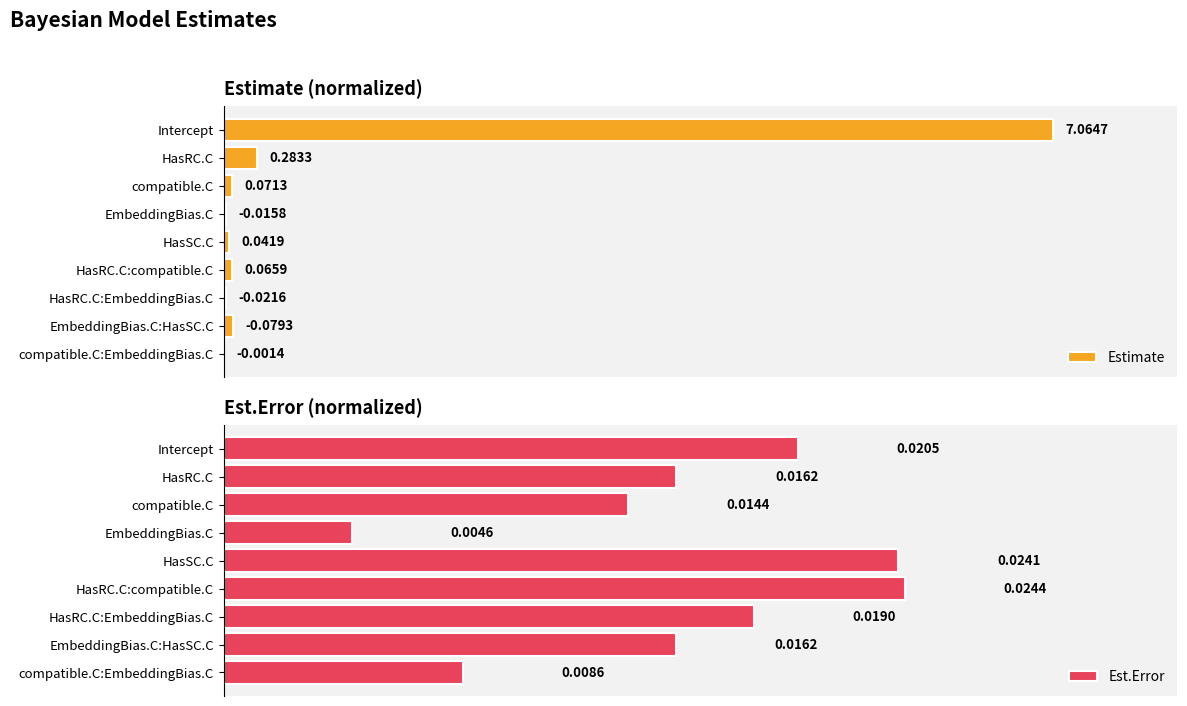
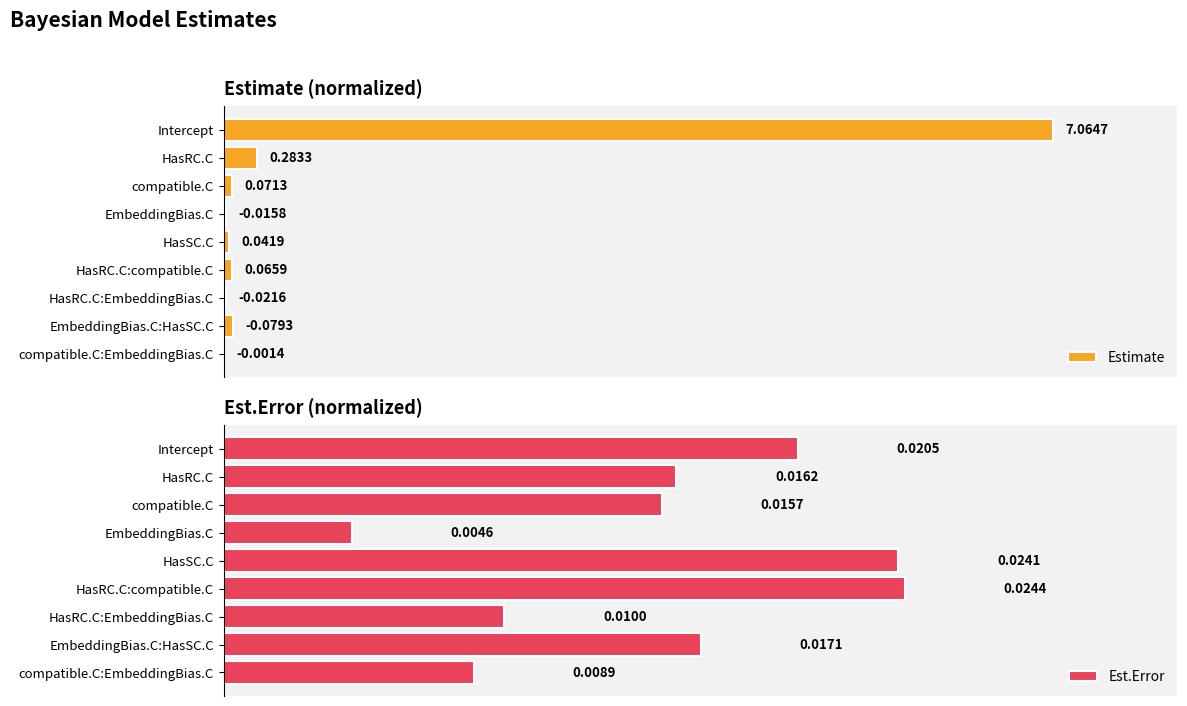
  {
    "Est.Error (normalized)": {
-     "compatible.C": 0.0144,
-     "HasRC.C:EmbeddingBias.C": 0.0190,
-     "EmbeddingBias.C:HasSC.C": 0.0162,
-     "compatible.C:EmbeddingBias.C": 0.0086
+     "compatible.C": 0.0157,
+     "HasRC.C:EmbeddingBias.C": 0.0100,
+     "EmbeddingBias.C:HasSC.C": 0.0171,
+     "compatible.C:EmbeddingBias.C": 0.0089
    }
  }
